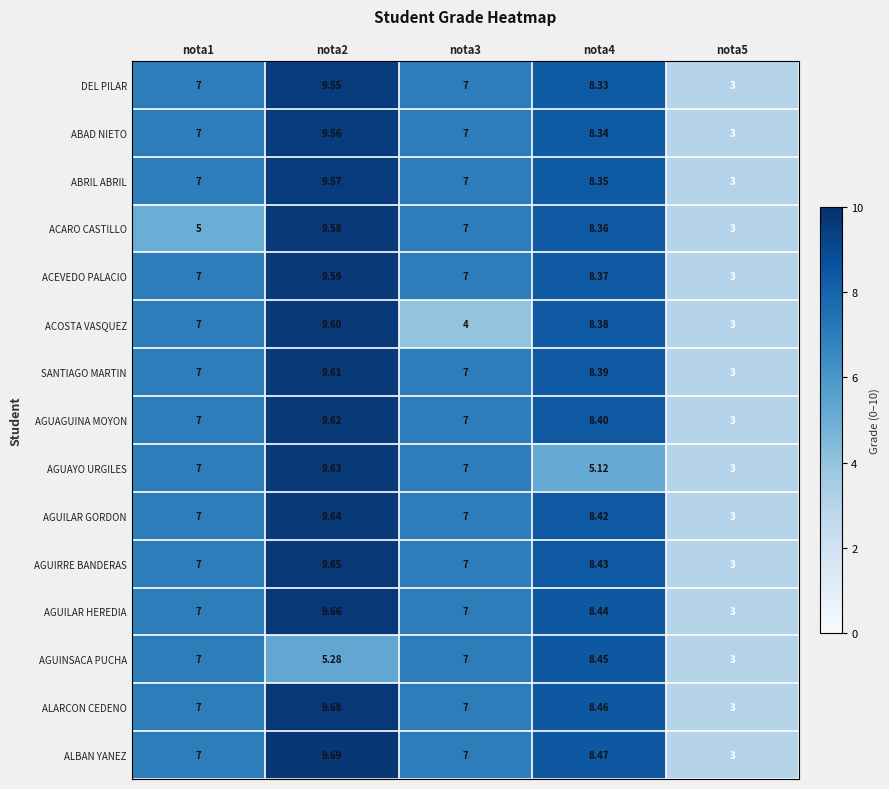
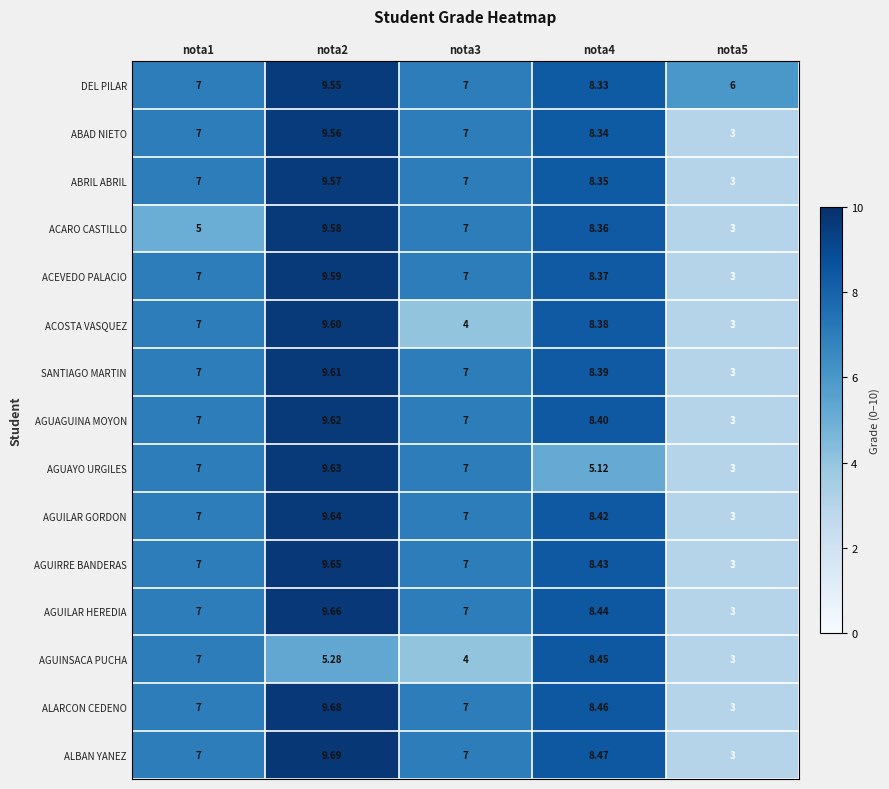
  {
    "DEL PILAR": {
      "nota1": 7,
      "nota2": 9.55,
      "nota3": 7,
      "nota4": 8.33,
-     "nota5": 3
+     "nota5": 6
    },
    "ABAD NIETO": {
      "nota1": 7,
      "nota2": 9.56,
      "nota3": 7,
      "nota4": 8.34,
      "nota5": 3
    },
    "ABRIL ABRIL": {
      "nota1": 7,
      "nota2": 9.57,
      "nota3": 7,
      "nota4": 8.35,
      "nota5": 3
    },
    "ACARO CASTILLO": {
      "nota1": 5,
      "nota2": 9.58,
      "nota3": 7,
      "nota4": 8.36,
      "nota5": 3
    },
    "ACEVEDO PALACIO": {
      "nota1": 7,
      "nota2": 9.59,
      "nota3": 7,
      "nota4": 8.37,
      "nota5": 3
    },
    "ACOSTA VASQUEZ": {
      "nota1": 7,
      "nota2": 9.60,
      "nota3": 4,
      "nota4": 8.38,
      "nota5": 3
    },
    "SANTIAGO MARTIN": {
      "nota1": 7,
      "nota2": 9.61,
      "nota3": 7,
      "nota4": 8.39,
      "nota5": 3
    },
    "AGUAGUINA MOYON": {
      "nota1": 7,
      "nota2": 9.62,
      "nota3": 7,
      "nota4": 8.40,
      "nota5": 3
    },
    "AGUAYO URGILES": {
      "nota1": 7,
      "nota2": 9.63,
      "nota3": 7,
      "nota4": 5.12,
      "nota5": 3
    },
    "AGUILAR GORDON": {
      "nota1": 7,
      "nota2": 9.64,
      "nota3": 7,
      "nota4": 8.42,
      "nota5": 3
    },
    "AGUIRRE BANDERAS": {
      "nota1": 7,
      "nota2": 9.65,
      "nota3": 7,
      "nota4": 8.43,
      "nota5": 3
    },
    "AGUILAR HEREDIA": {
      "nota1": 7,
      "nota2": 9.66,
      "nota3": 7,
      "nota4": 8.44,
      "nota5": 3
    },
    "AGUINSACA PUCHA": {
      "nota1": 7,
      "nota2": 5.28,
-     "nota3": 7,
+     "nota3": 4,
      "nota4": 8.45,
      "nota5": 3
    },
    "ALARCON CEDENO": {
      "nota1": 7,
      "nota2": 9.68,
      "nota3": 7,
      "nota4": 8.46,
      "nota5": 3
    },
    "ALBAN YANEZ": {
      "nota1": 7,
      "nota2": 9.69,
      "nota3": 7,
      "nota4": 8.47,
      "nota5": 3
    }
  }
